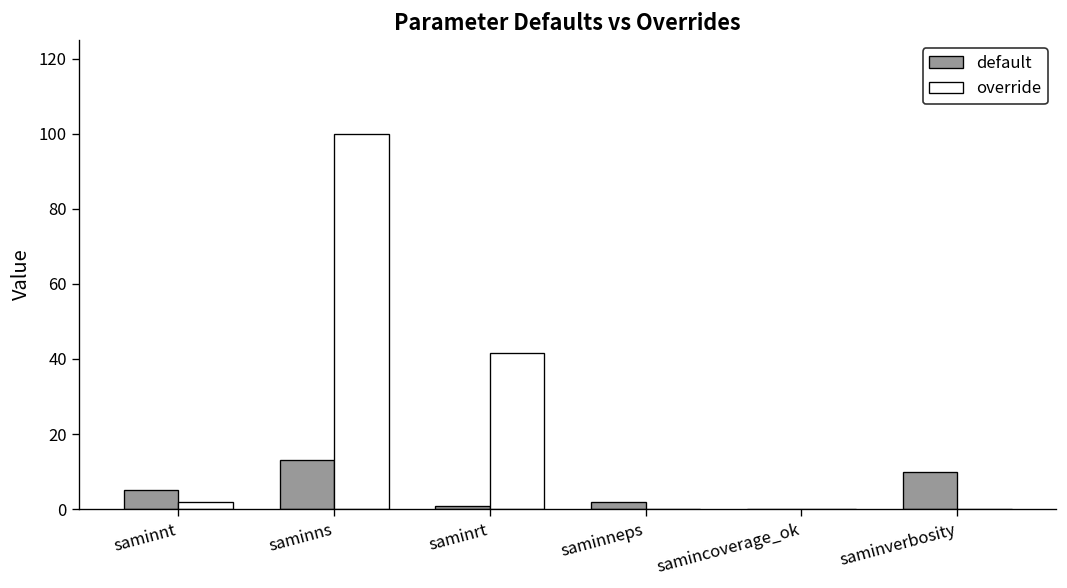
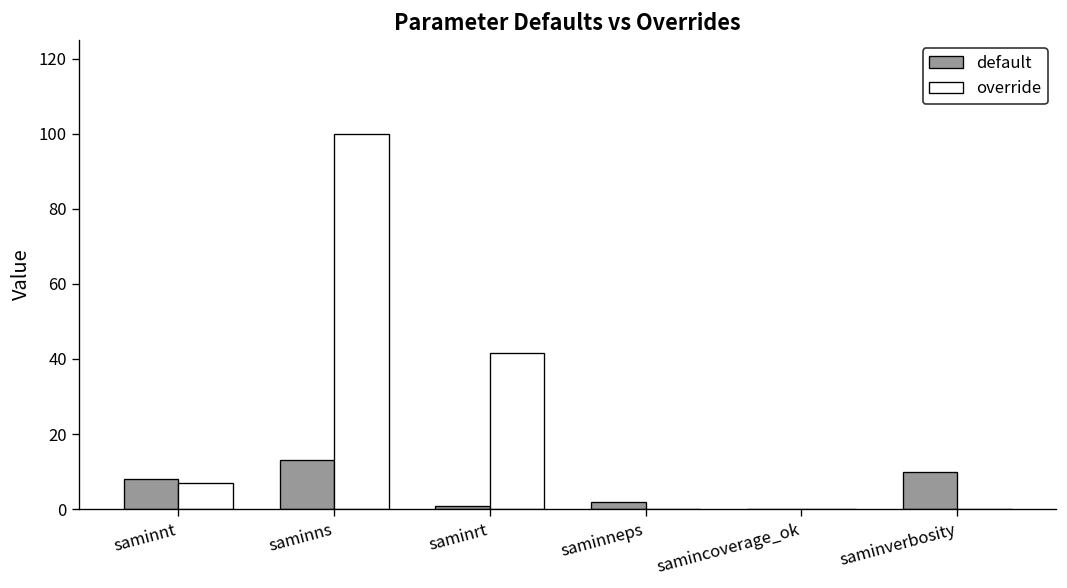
  {
    "default": {
-     "saminnt": 5,
+     "saminnt": 8,
      "saminns": 13,
      "saminrt": 1,
      "saminneps": 2,
      "samincoverage_ok": 0,
      "saminverbosity": 10
    },
    "override": {
-     "saminnt": 2,
+     "saminnt": 7,
      "saminns": 100,
      "saminrt": 42,
      "saminneps": 0,
      "samincoverage_ok": 0,
      "saminverbosity": 0
    }
  }
